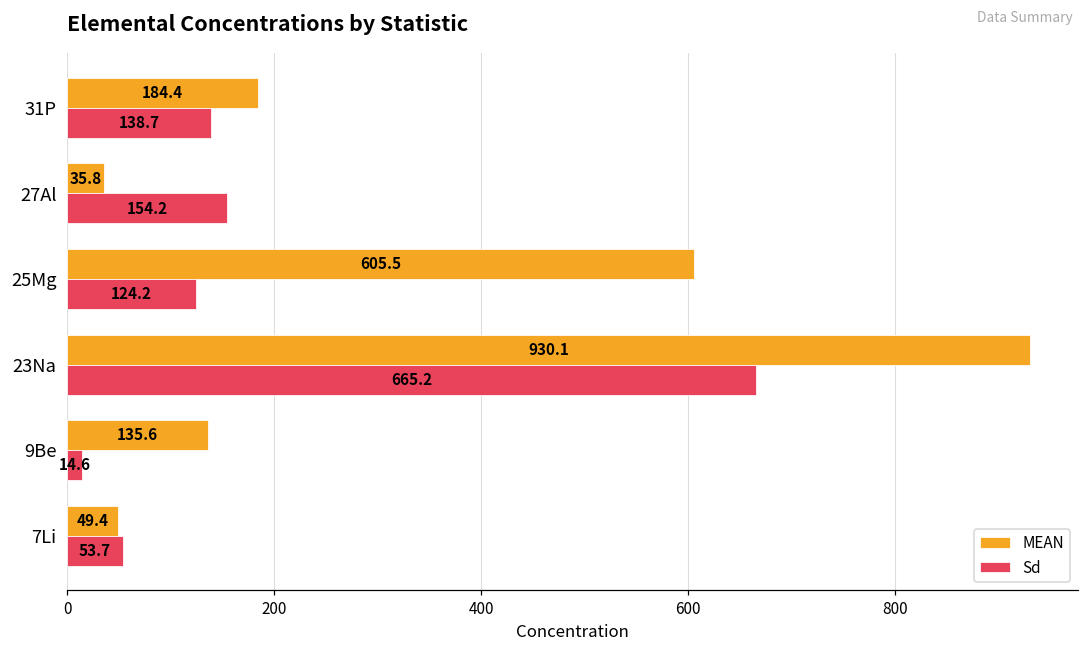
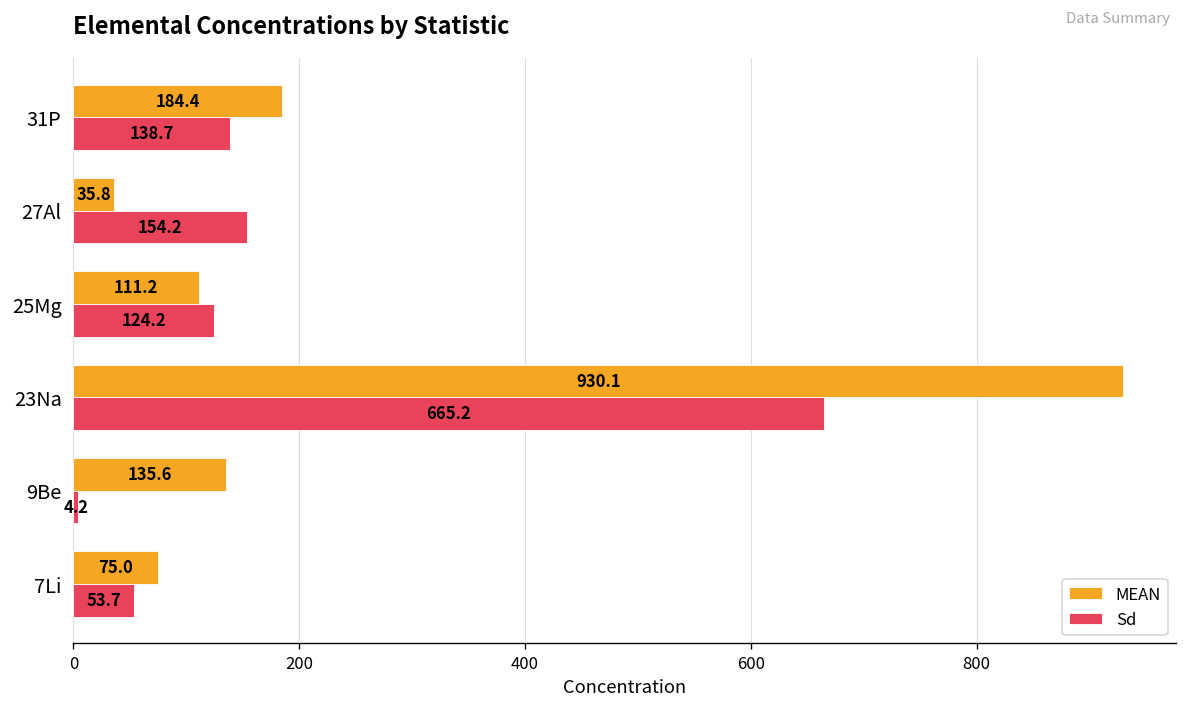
  {
    "MEAN": {
      "31P": 184.4,
      "27Al": 35.8,
-     "25Mg": 605.5,
+     "25Mg": 111.2,
      "23Na": 930.1,
      "9Be": 135.6,
-     "7Li": 49.4
+     "7Li": 75.0
    },
    "Sd": {
      "31P": 138.7,
      "27Al": 154.2,
      "25Mg": 124.2,
      "23Na": 665.2,
-     "9Be": 14.6,
+     "9Be": 4.2,
      "7Li": 53.7
    }
  }
